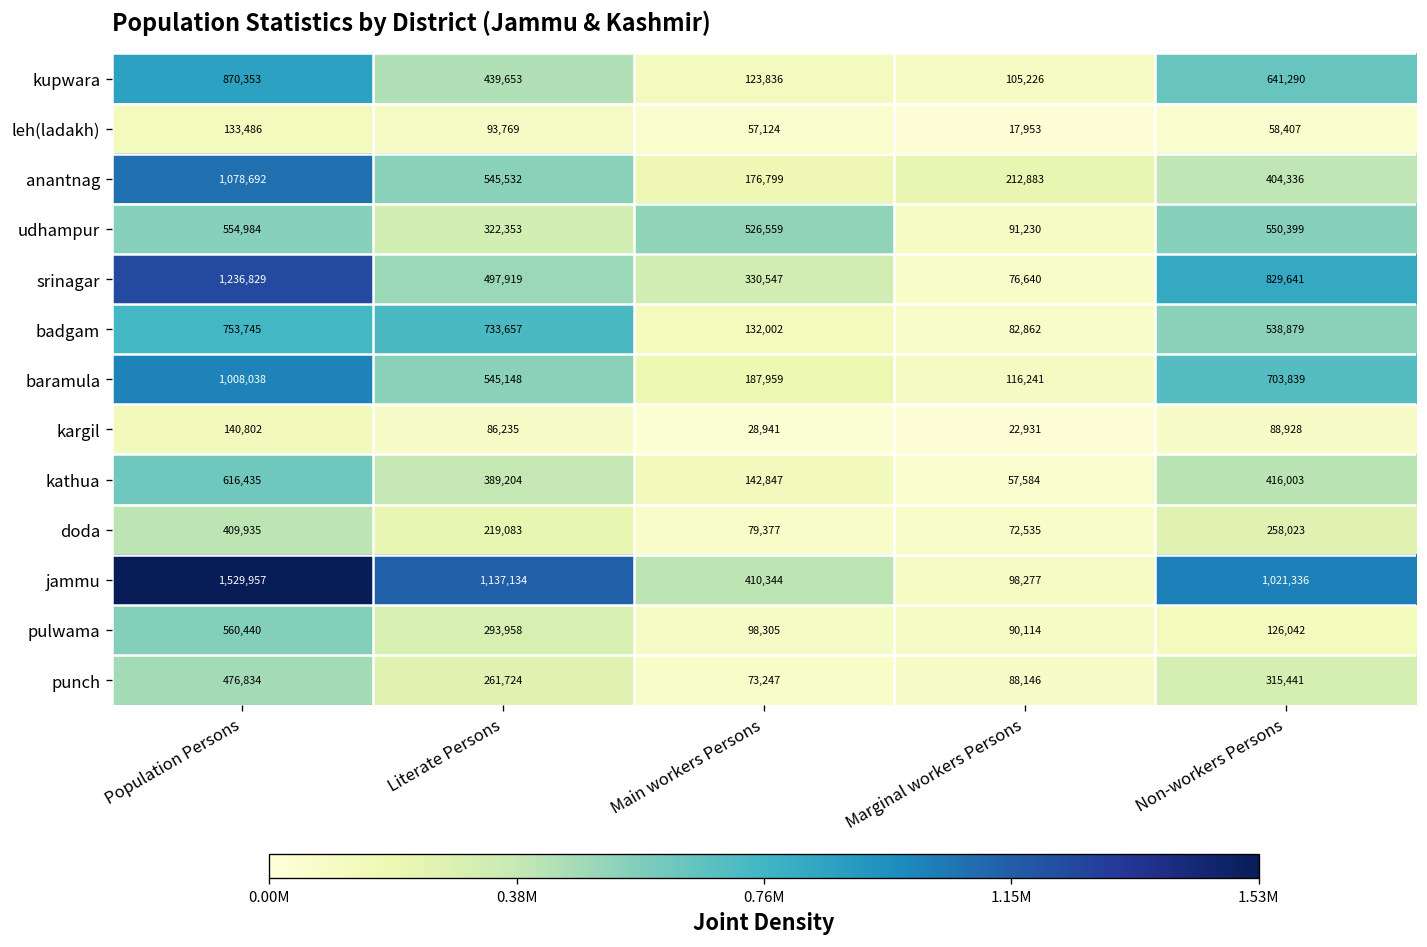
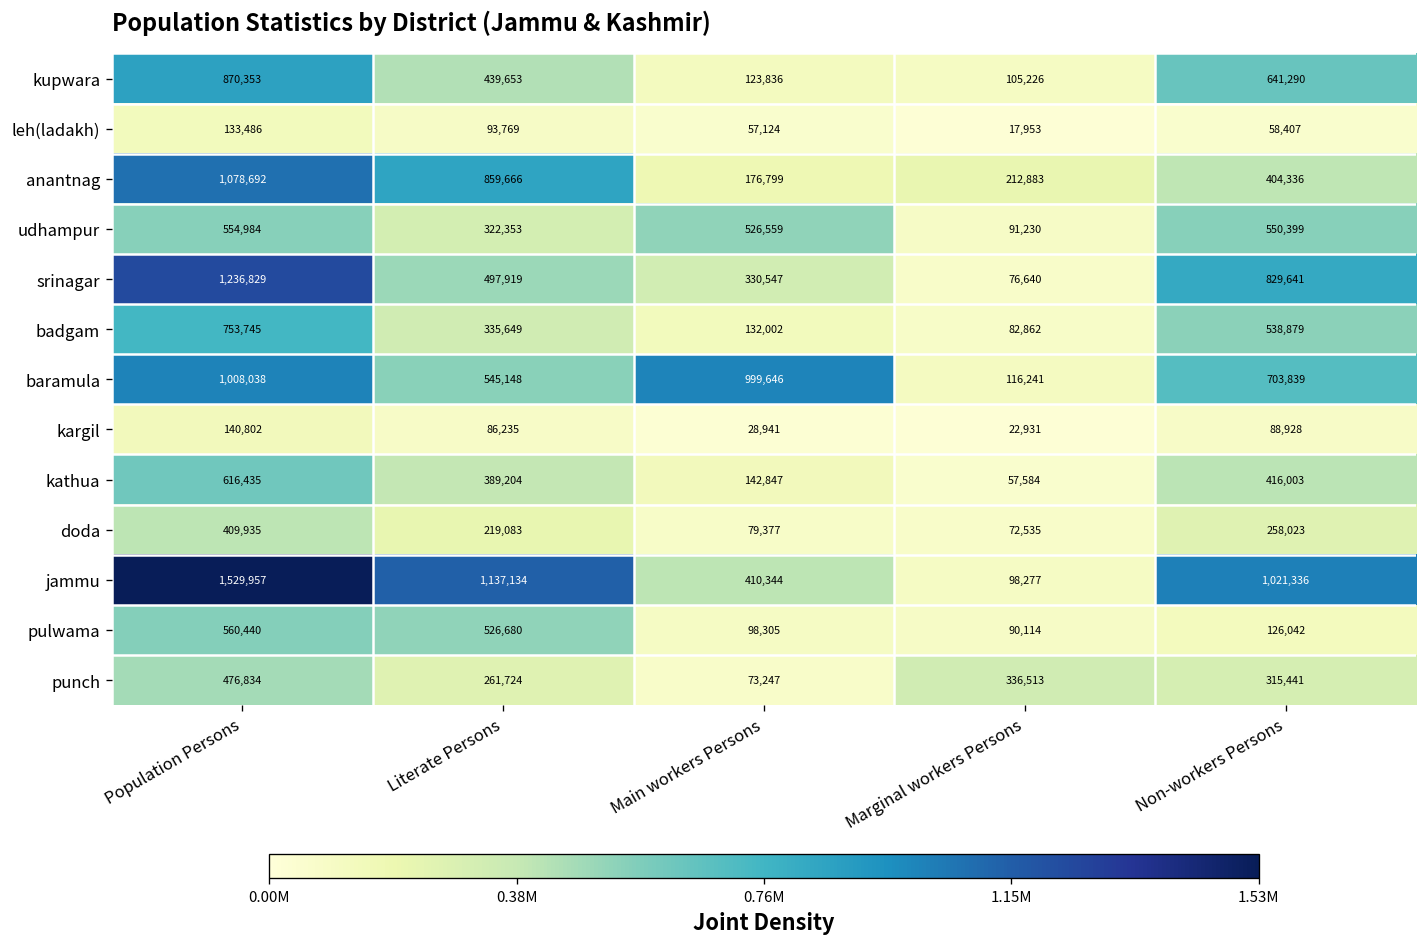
  {
    "kupwara": {
      "Population Persons": "870,353",
      "Literate Persons": "439,653",
      "Main workers Persons": "123,836",
      "Marginal workers Persons": "105,226",
      "Non-workers Persons": "641,290"
    },
    "leh(ladakh)": {
      "Population Persons": "133,486",
      "Literate Persons": "93,769",
      "Main workers Persons": "57,124",
      "Marginal workers Persons": "17,953",
      "Non-workers Persons": "58,407"
    },
    "anantnag": {
      "Population Persons": "1,078,692",
-     "Literate Persons": "545,532",
+     "Literate Persons": "859,666",
      "Main workers Persons": "176,799",
      "Marginal workers Persons": "212,883",
      "Non-workers Persons": "404,336"
    },
    "udhampur": {
      "Population Persons": "554,984",
      "Literate Persons": "322,353",
      "Main workers Persons": "526,559",
      "Marginal workers Persons": "91,230",
      "Non-workers Persons": "550,399"
    },
    "srinagar": {
      "Population Persons": "1,236,829",
      "Literate Persons": "497,919",
      "Main workers Persons": "330,547",
      "Marginal workers Persons": "76,640",
      "Non-workers Persons": "829,641"
    },
    "badgam": {
      "Population Persons": "753,745",
-     "Literate Persons": "733,657",
+     "Literate Persons": "335,649",
      "Main workers Persons": "132,002",
      "Marginal workers Persons": "82,862",
      "Non-workers Persons": "538,879"
    },
    "baramula": {
      "Population Persons": "1,008,038",
      "Literate Persons": "545,148",
-     "Main workers Persons": "187,959",
+     "Main workers Persons": "999,646",
      "Marginal workers Persons": "116,241",
      "Non-workers Persons": "703,839"
    },
    "kargil": {
      "Population Persons": "140,802",
      "Literate Persons": "86,235",
      "Main workers Persons": "28,941",
      "Marginal workers Persons": "22,931",
      "Non-workers Persons": "88,928"
    },
    "kathua": {
      "Population Persons": "616,435",
      "Literate Persons": "389,204",
      "Main workers Persons": "142,847",
      "Marginal workers Persons": "57,584",
      "Non-workers Persons": "416,003"
    },
    "doda": {
      "Population Persons": "409,935",
      "Literate Persons": "219,083",
      "Main workers Persons": "79,377",
      "Marginal workers Persons": "72,535",
      "Non-workers Persons": "258,023"
    },
    "jammu": {
      "Population Persons": "1,529,957",
      "Literate Persons": "1,137,134",
      "Main workers Persons": "410,344",
      "Marginal workers Persons": "98,277",
      "Non-workers Persons": "1,021,336"
    },
    "pulwama": {
      "Population Persons": "560,440",
-     "Literate Persons": "293,958",
+     "Literate Persons": "526,680",
      "Main workers Persons": "98,305",
      "Marginal workers Persons": "90,114",
      "Non-workers Persons": "126,042"
    },
    "punch": {
      "Population Persons": "476,834",
      "Literate Persons": "261,724",
      "Main workers Persons": "73,247",
-     "Marginal workers Persons": "88,146",
+     "Marginal workers Persons": "336,513",
      "Non-workers Persons": "315,441"
    }
  }
